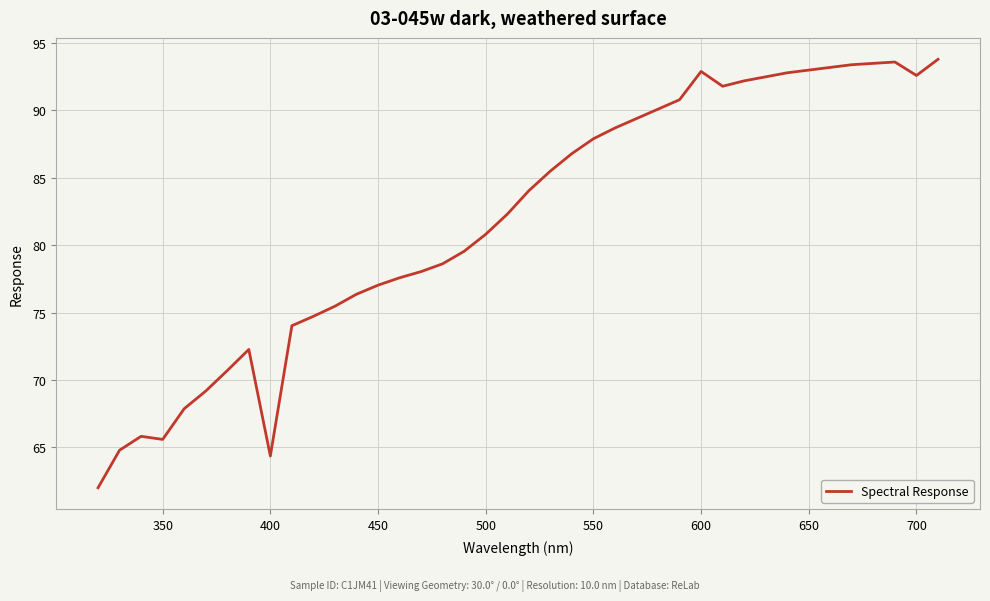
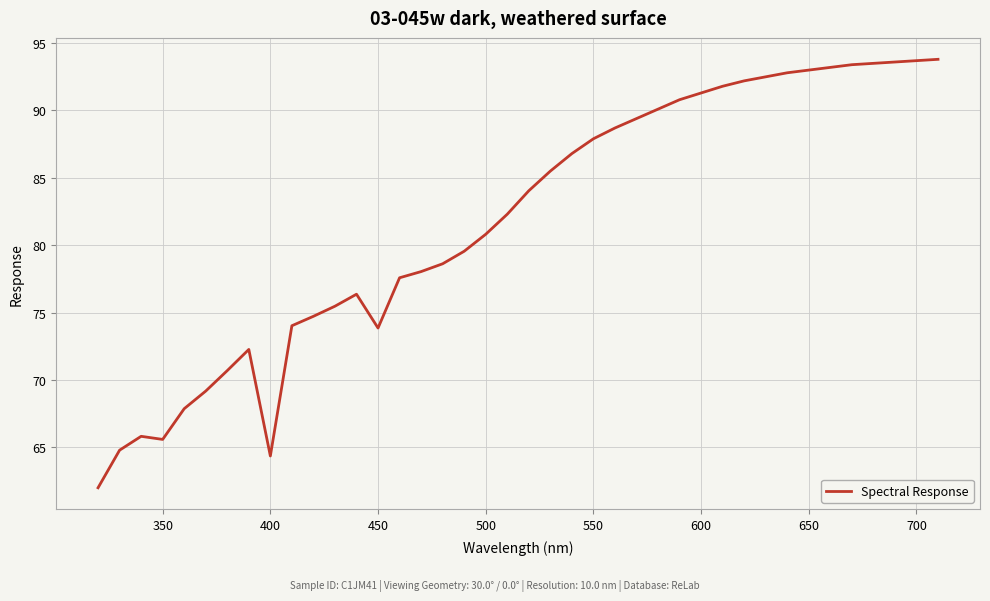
  {
    "350": 65.6,
    "400": 64.4,
-   "450": 77.0,
+   "450": 73.9,
    "500": 80.8,
    "550": 87.9,
-   "600": 92.9,
+   "600": 91.3,
    "650": 93.0,
-   "700": 92.6
+   "700": 93.7
  }
